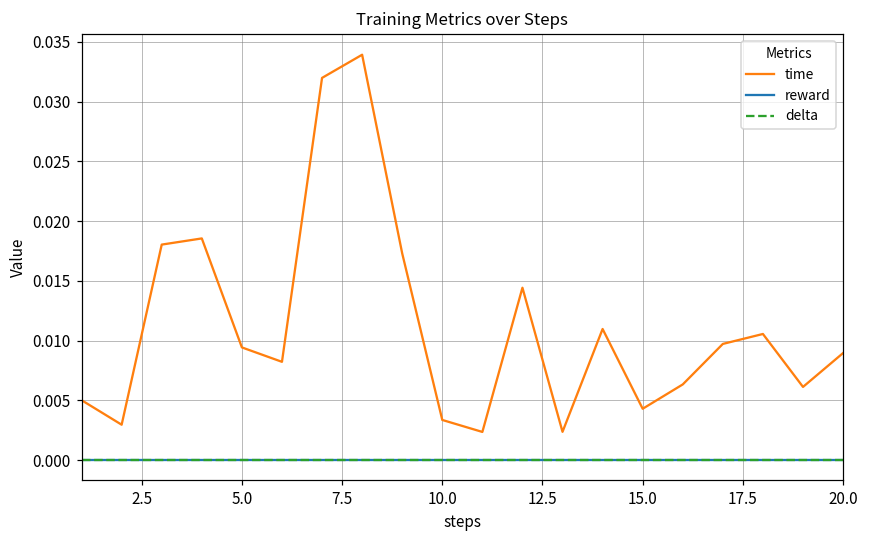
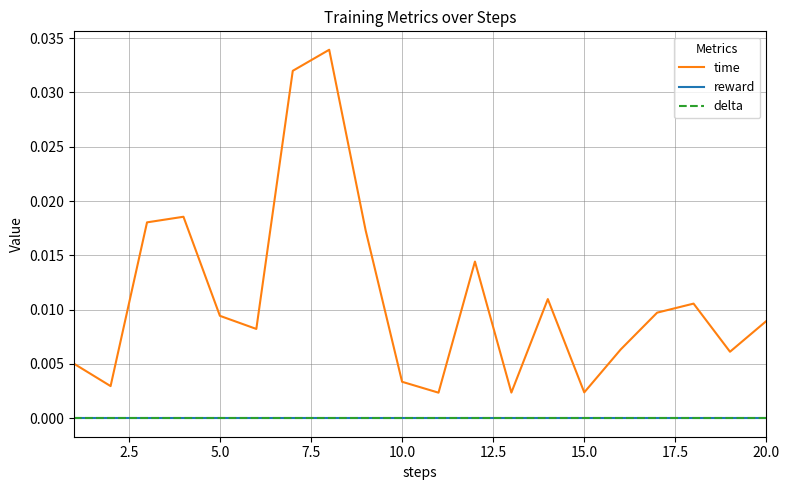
  {
    "time": {
      "5.0": 0.0094,
      "10.0": 0.0034,
-     "15.0": 0.0043,
+     "15.0": 0.0024,
      "20.0": 0.0090
    },
    "delta": {
      "5.0": 0.0000,
      "10.0": 0.0000,
      "15.0": 0.0000,
      "20.0": 0.0000
    }
  }
